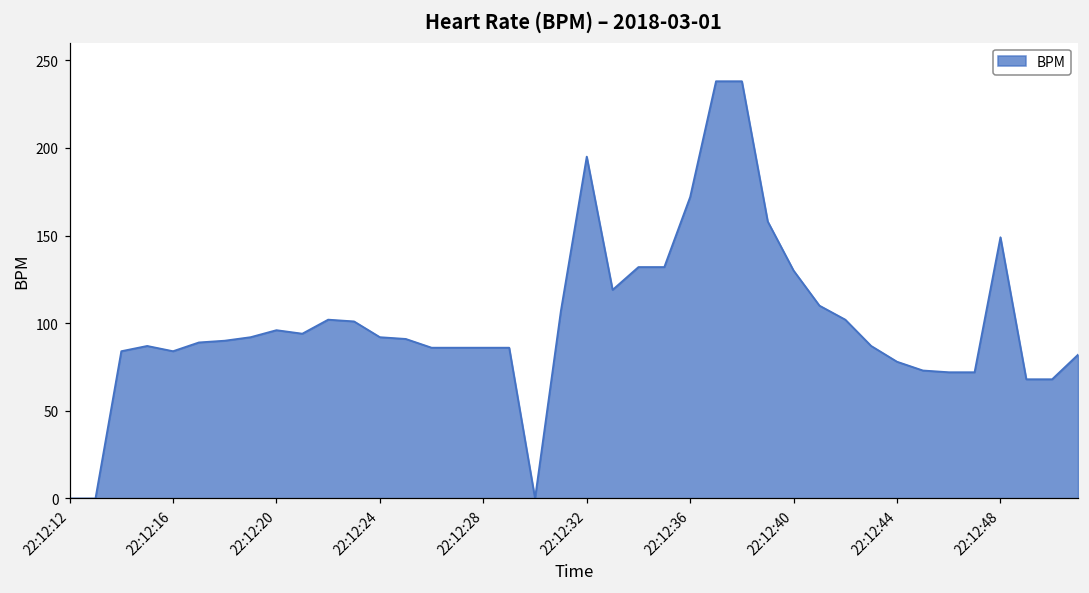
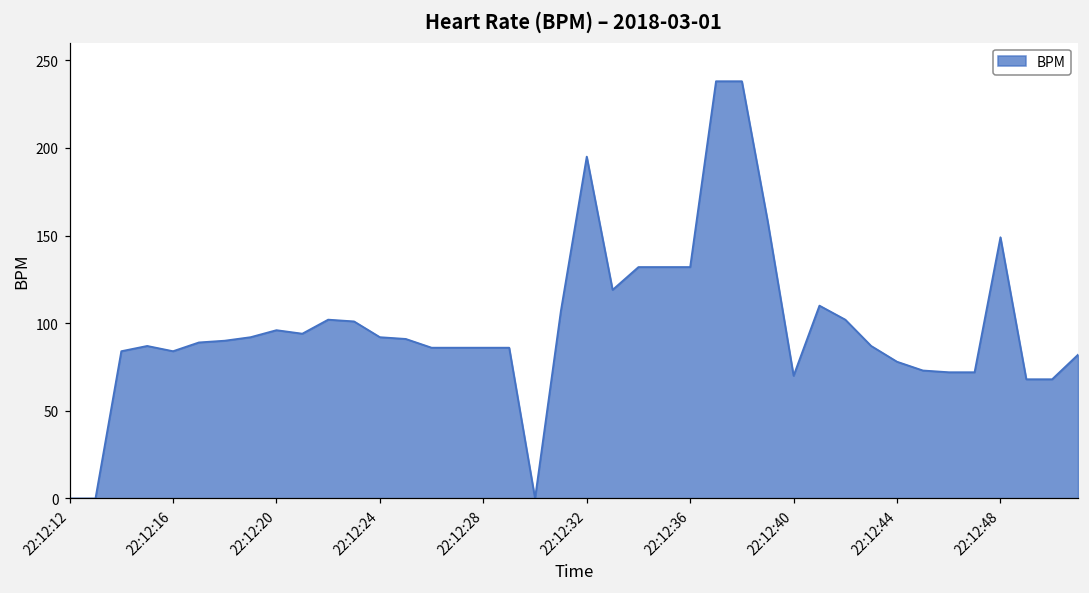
  {
    "22:12:12": 0,
    "22:12:16": 84,
    "22:12:20": 96,
    "22:12:24": 92,
    "22:12:28": 86,
    "22:12:32": 195,
-   "22:12:36": 172,
-   "22:12:40": 130,
+   "22:12:36": 132,
+   "22:12:40": 70,
    "22:12:44": 78,
    "22:12:48": 149
  }
